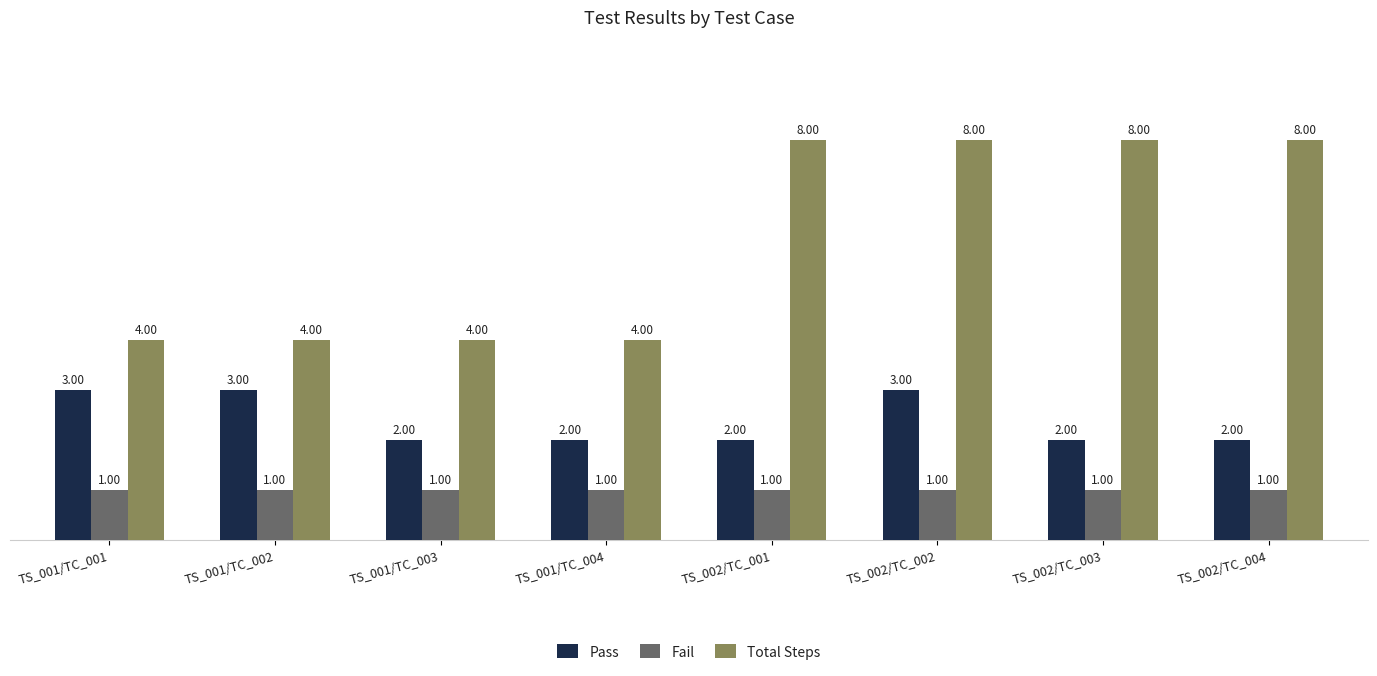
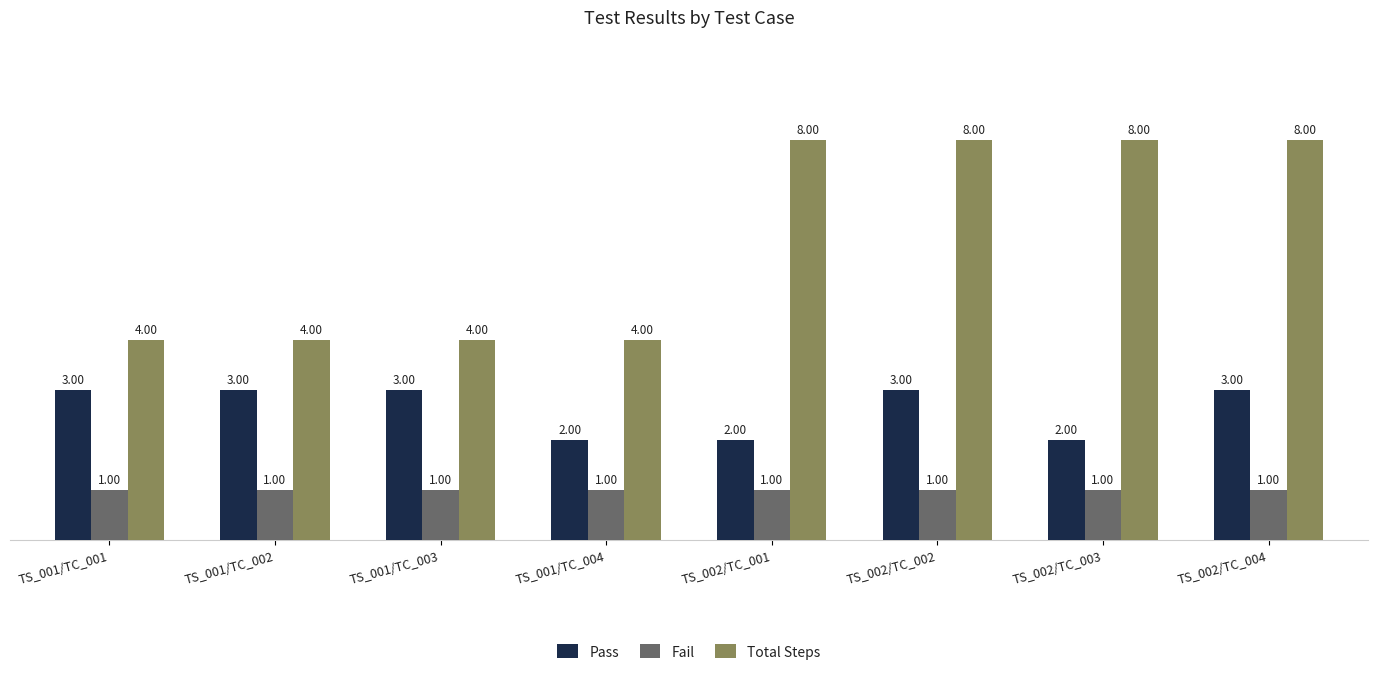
  {
    "Pass": {
      "TS_001/TC_001": 3.00,
      "TS_001/TC_002": 3.00,
-     "TS_001/TC_003": 2.00,
+     "TS_001/TC_003": 3.00,
      "TS_001/TC_004": 2.00,
      "TS_002/TC_001": 2.00,
      "TS_002/TC_002": 3.00,
      "TS_002/TC_003": 2.00,
-     "TS_002/TC_004": 2.00
+     "TS_002/TC_004": 3.00
    }
  }
